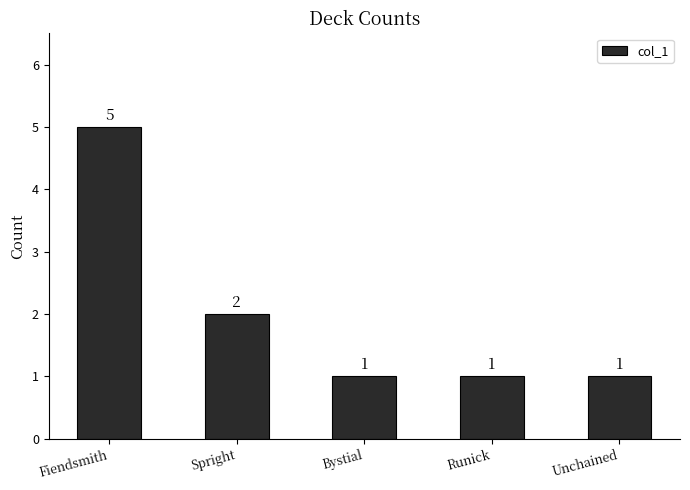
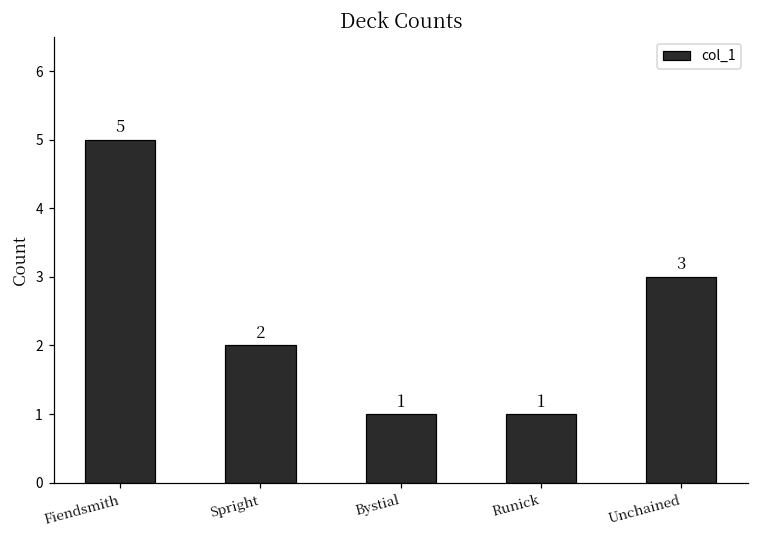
  {
    "Fiendsmith": 5,
    "Spright": 2,
    "Bystial": 1,
    "Runick": 1,
-   "Unchained": 1
+   "Unchained": 3
  }
